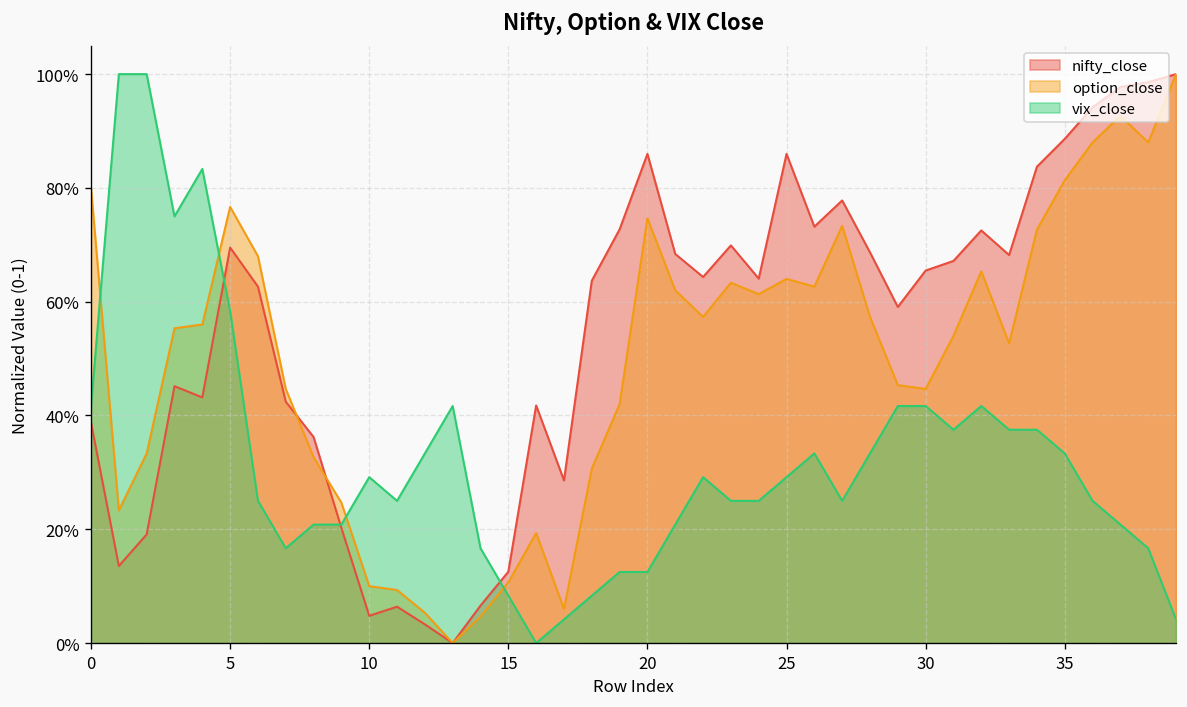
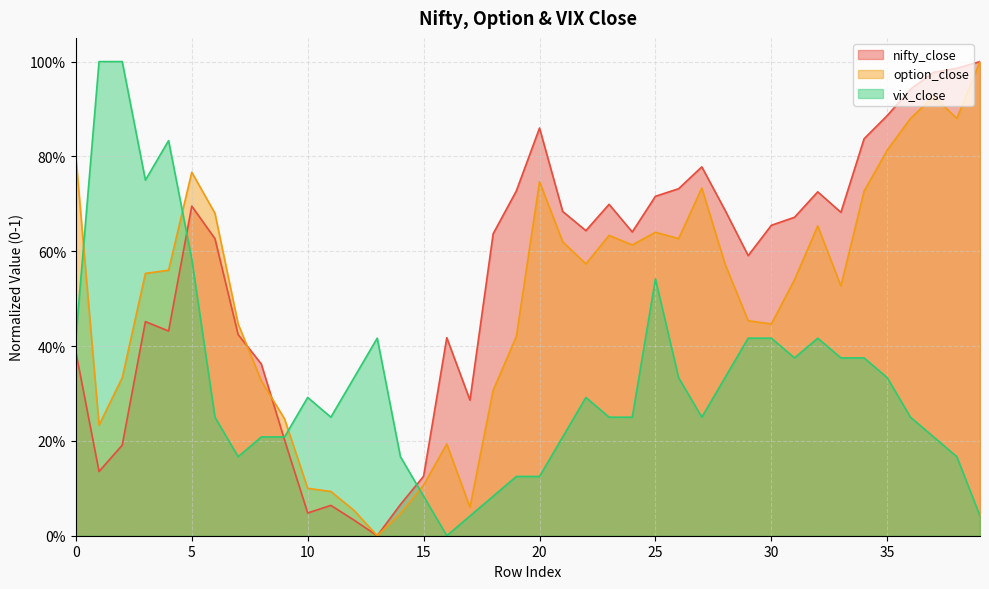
  {
    "nifty_close": {
      "0": "39%",
      "5": "70%",
      "10": "5%",
      "15": "13%",
      "20": "86%",
-     "25": "86%",
+     "25": "72%",
      "30": "65%",
      "35": "89%"
    },
    "option_close": {
      "0": "80%",
      "5": "77%",
      "10": "10%",
      "15": "11%",
      "20": "75%",
      "25": "64%",
      "30": "45%",
      "35": "81%"
    },
    "vix_close": {
      "0": "42%",
      "5": "58%",
      "10": "29%",
      "15": "8%",
      "20": "13%",
-     "25": "29%",
+     "25": "54%",
      "30": "42%",
      "35": "33%"
    }
  }
